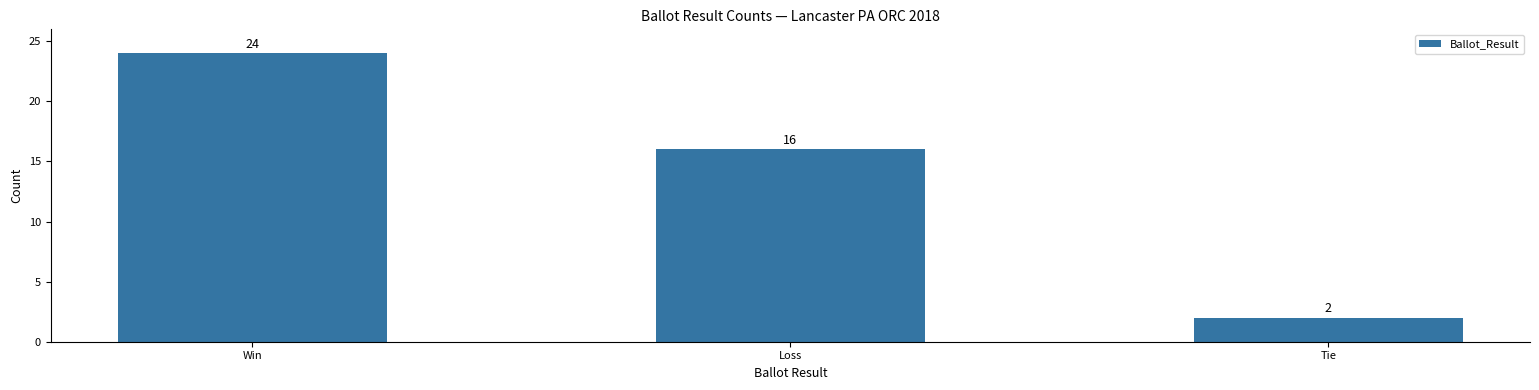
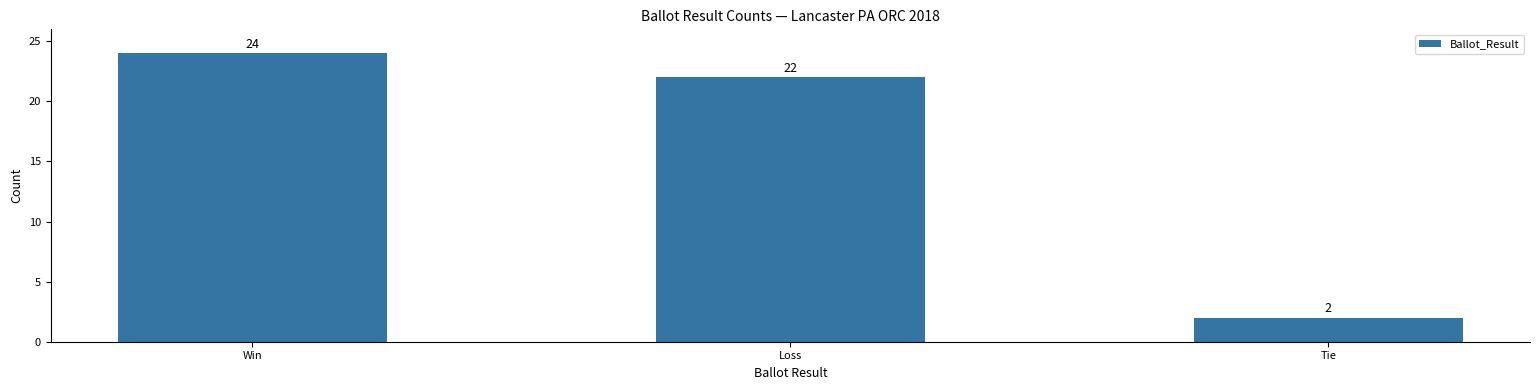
  {
    "Win": 24,
-   "Loss": 16,
+   "Loss": 22,
    "Tie": 2
  }
